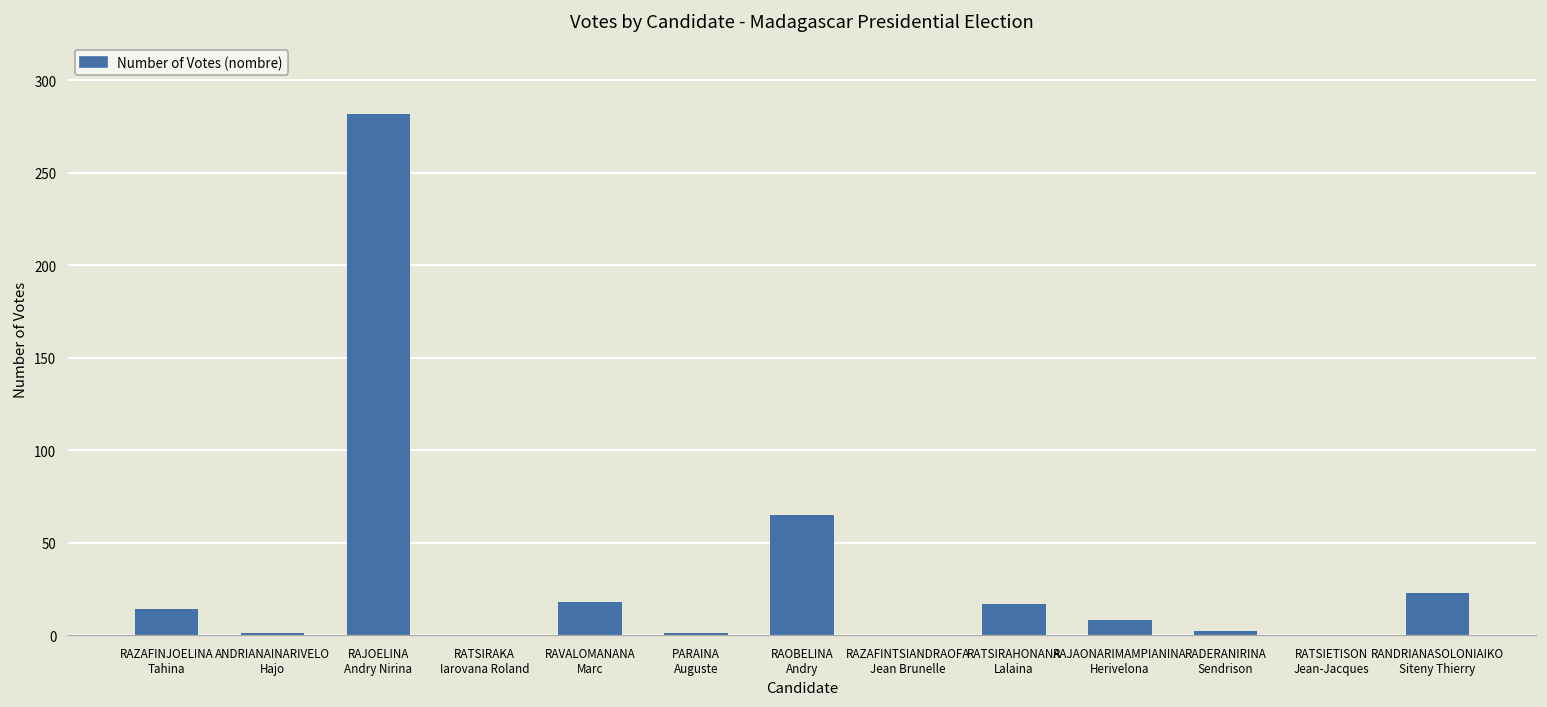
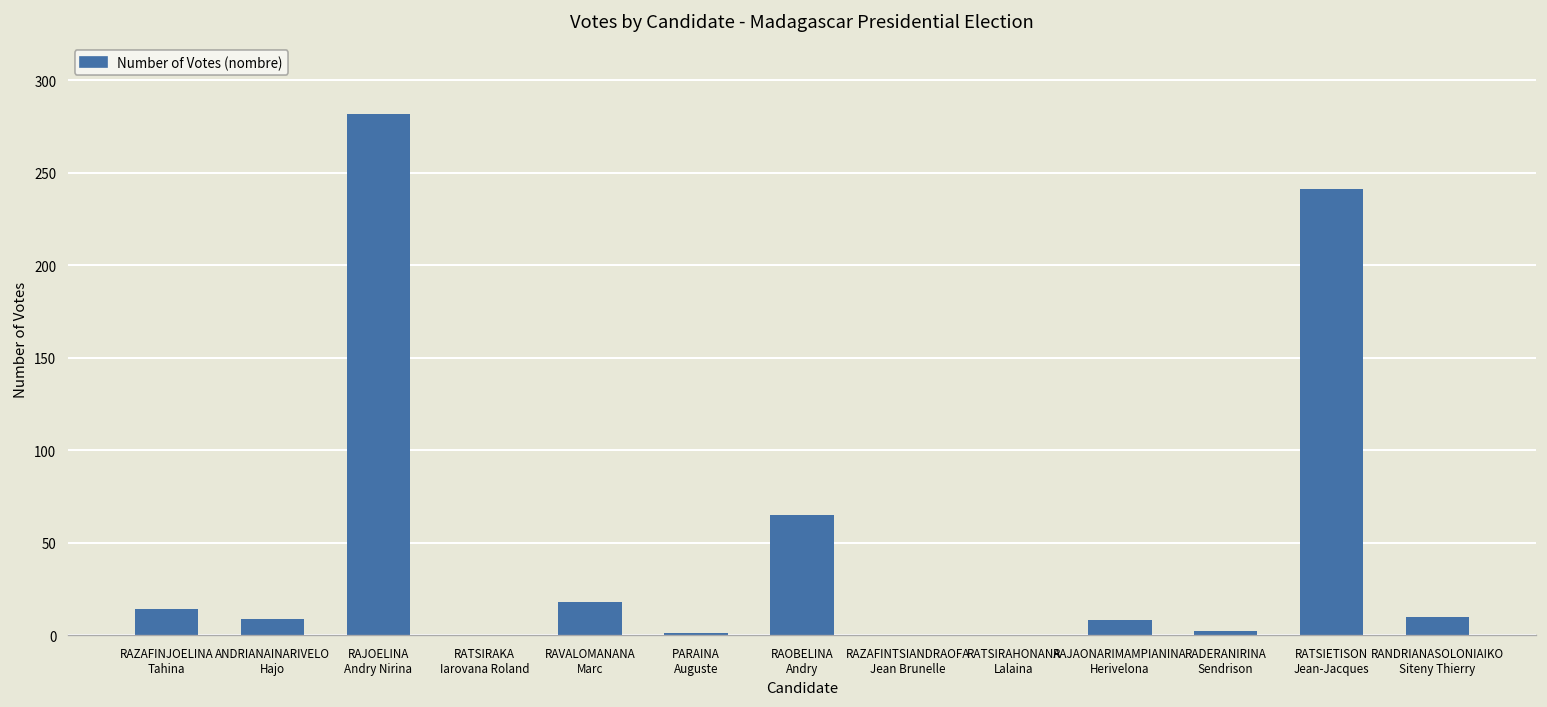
  {
    "RAZAFINJOELINA Tahina": 14,
-   "ANDRIANAINARIVELO Hajo": 1,
+   "ANDRIANAINARIVELO Hajo": 9,
    "RAJOELINA Andry Nirina": 282,
    "RATSIRAKA Iarovana Roland": 0,
    "RAVALOMANANA Marc": 18,
    "RAOBELINA Andry": 65,
    "RAZAFINTSIANDRAOFA Jean Brunelle": 0,
-   "RATSIRAHONANA Lalaina": 17,
+   "RATSIRAHONANA Lalaina": 0,
    "RAJAONARIMAMPIANINA Herivelona": 8,
    "RADERANIRINA Sendrison": 2,
-   "RATSIETISON Jean-Jacques": 0,
-   "RANDRIANASOLONIAIKO Siteny Thierry": 23
+   "RATSIETISON Jean-Jacques": 241,
+   "RANDRIANASOLONIAIKO Siteny Thierry": 10
  }
